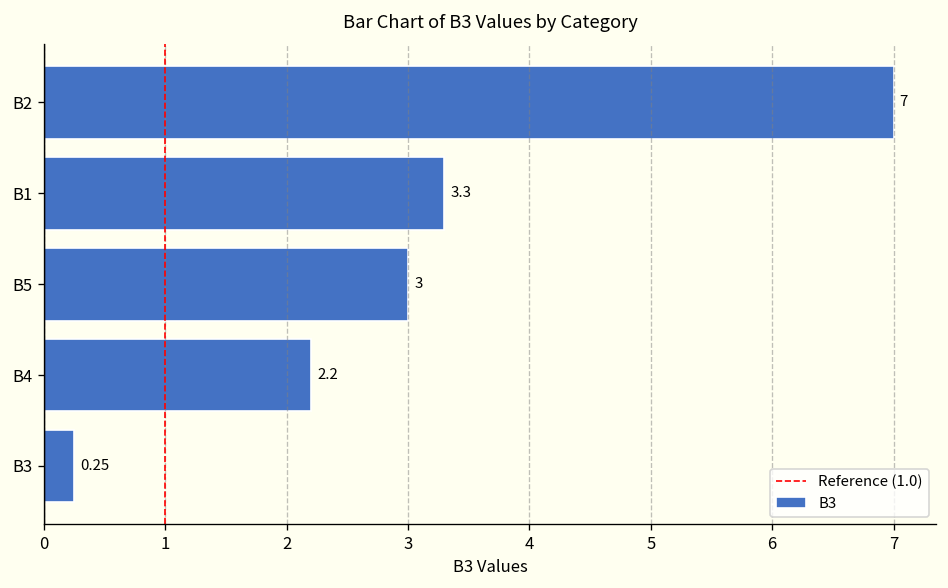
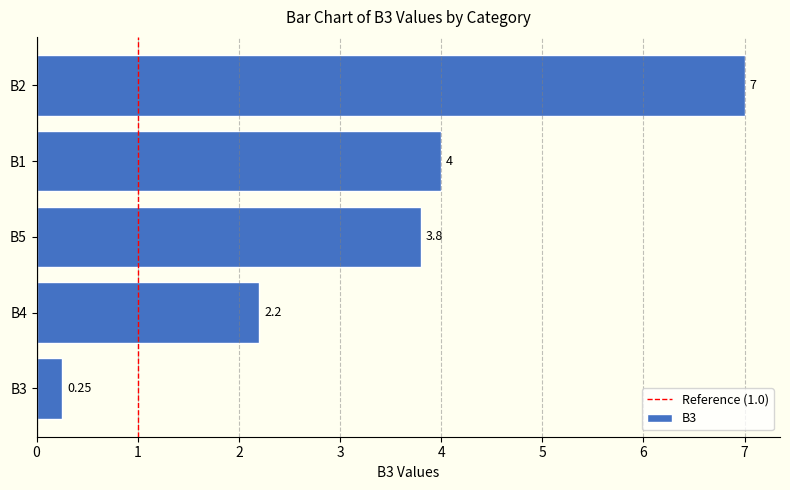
  {
    "B2": 7,
-   "B1": 3.3,
-   "B5": 3,
+   "B1": 4,
+   "B5": 3.8,
    "B4": 2.2,
    "B3": 0.25
  }
